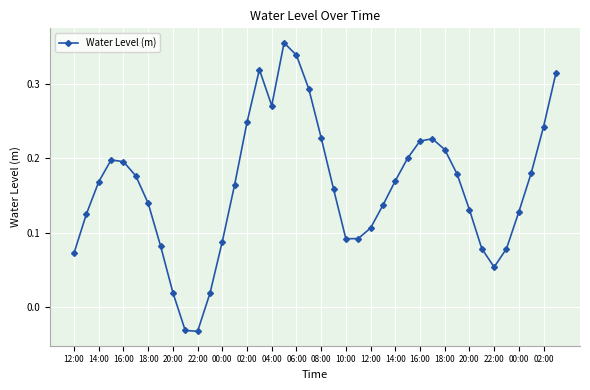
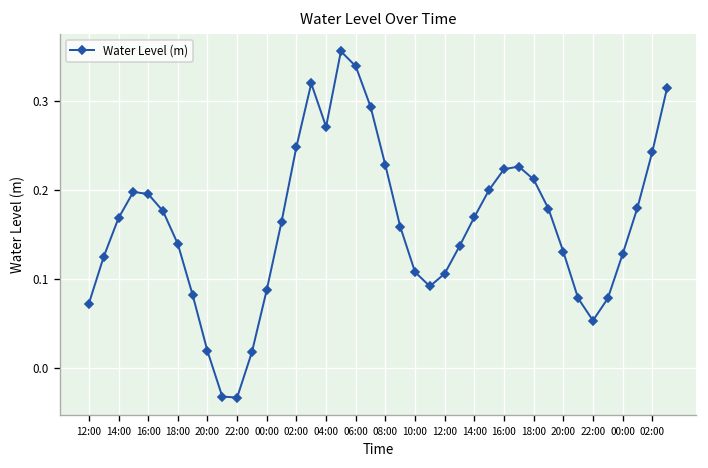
  {
    "04:00": 0.27,
    "06:00": 0.34,
    "08:00": 0.23,
-   "10:00": 0.09
+   "10:00": 0.11
  }
